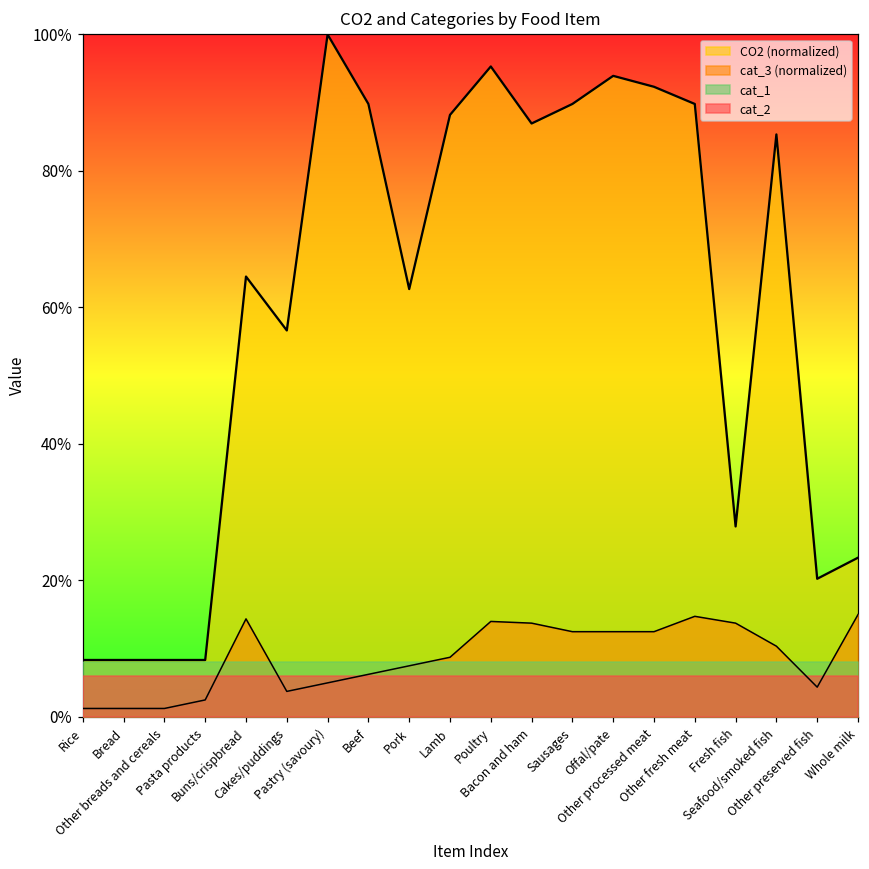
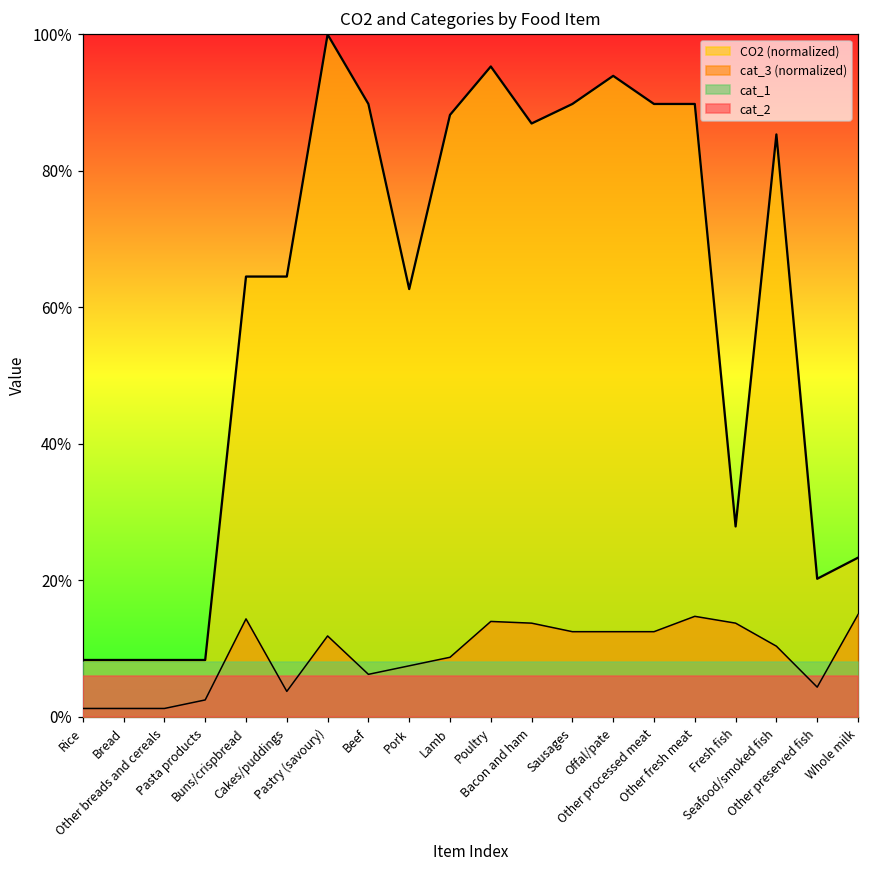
  {
    "CO2 (normalized)": {
      "Buns/crispbread": "65%",
-     "Cakes/puddings": "57%",
+     "Cakes/puddings": "65%",
      "Pastry (savoury)": "100%",
      "Beef": "90%",
      "Pork": "63%",
      "Lamb": "88%",
      "Poultry": "95%",
      "Bacon and ham": "87%",
      "Sausages": "90%",
      "Offal/pate": "94%",
-     "Other processed meat": "92%",
+     "Other processed meat": "90%",
      "Other fresh meat": "90%",
      "Fresh fish": "28%",
      "Seafood/smoked fish": "85%",
      "Other preserved fish": "20%",
      "Whole milk": "23%"
    },
    "cat_3 (normalized)": {
      "Rice": "1%",
      "Bread": "1%",
      "Other breads and cereals": "1%",
      "Pasta products": "3%",
      "Buns/crispbread": "14%",
      "Cakes/puddings": "4%",
-     "Pastry (savoury)": "5%",
+     "Pastry (savoury)": "12%",
      "Pork": "8%",
      "Lamb": "9%",
      "Poultry": "14%",
      "Bacon and ham": "14%",
      "Sausages": "13%",
      "Offal/pate": "13%",
      "Other processed meat": "13%",
      "Other fresh meat": "15%",
      "Fresh fish": "14%",
      "Seafood/smoked fish": "10%",
      "Other preserved fish": "4%",
      "Whole milk": "15%"
    },
    "cat_1": {
      "Buns/crispbread": "8%",
      "Cakes/puddings": "8%",
      "Pastry (savoury)": "8%",
      "Beef": "8%",
      "Pork": "8%",
      "Lamb": "8%",
      "Poultry": "8%",
      "Bacon and ham": "8%",
      "Sausages": "8%",
      "Offal/pate": "8%",
      "Other processed meat": "8%",
      "Other fresh meat": "8%",
      "Fresh fish": "8%",
      "Seafood/smoked fish": "8%",
      "Other preserved fish": "8%",
      "Whole milk": "8%"
    },
    "cat_2": {
      "Rice": "6%",
      "Bread": "6%",
      "Other breads and cereals": "6%",
      "Pasta products": "6%",
      "Buns/crispbread": "6%",
      "Cakes/puddings": "6%",
      "Pastry (savoury)": "6%",
      "Pork": "6%",
      "Lamb": "6%",
      "Poultry": "6%",
      "Bacon and ham": "6%",
      "Sausages": "6%",
      "Offal/pate": "6%",
      "Other processed meat": "6%",
      "Other fresh meat": "6%",
      "Fresh fish": "6%",
      "Seafood/smoked fish": "6%",
      "Other preserved fish": "6%",
      "Whole milk": "6%"
    }
  }
